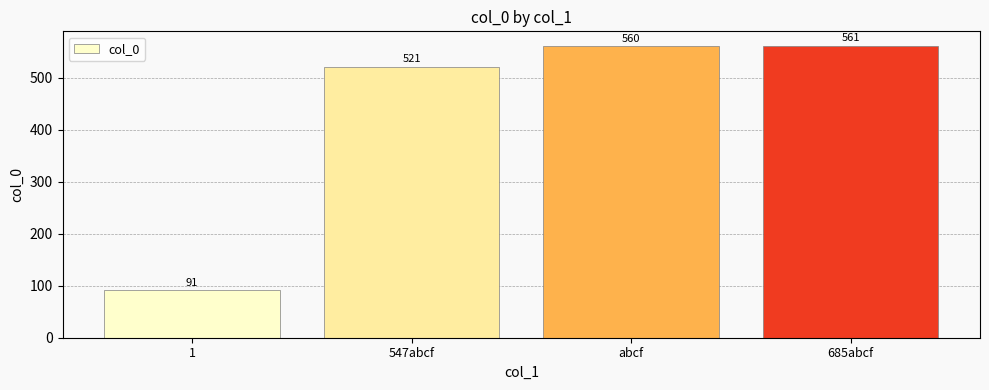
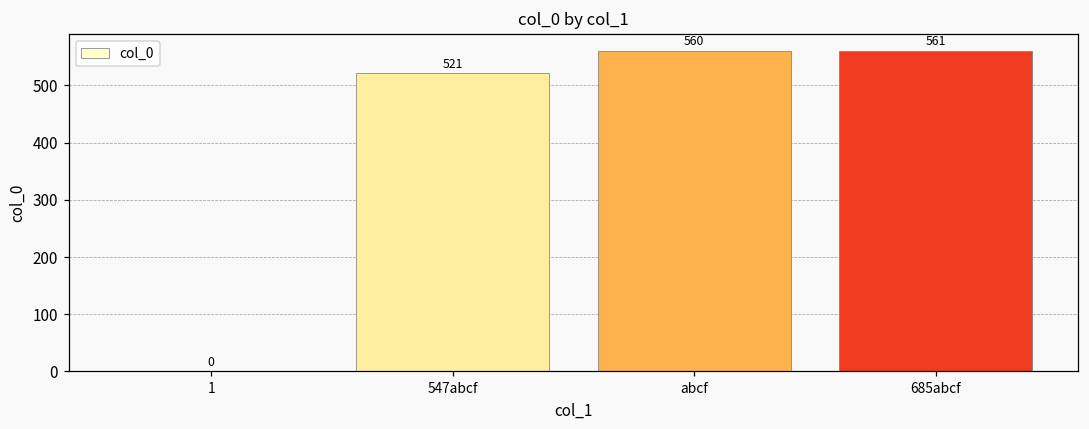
  {
-   "1": 91,
+   "1": 0,
    "547abcf": 521,
    "abcf": 560,
    "685abcf": 561
  }
